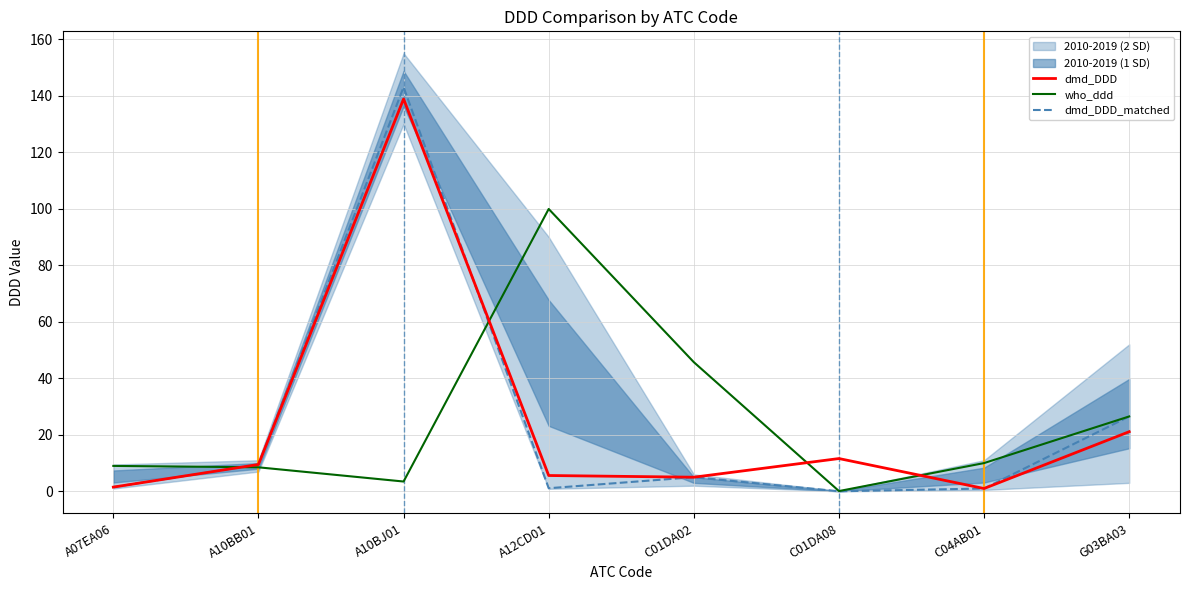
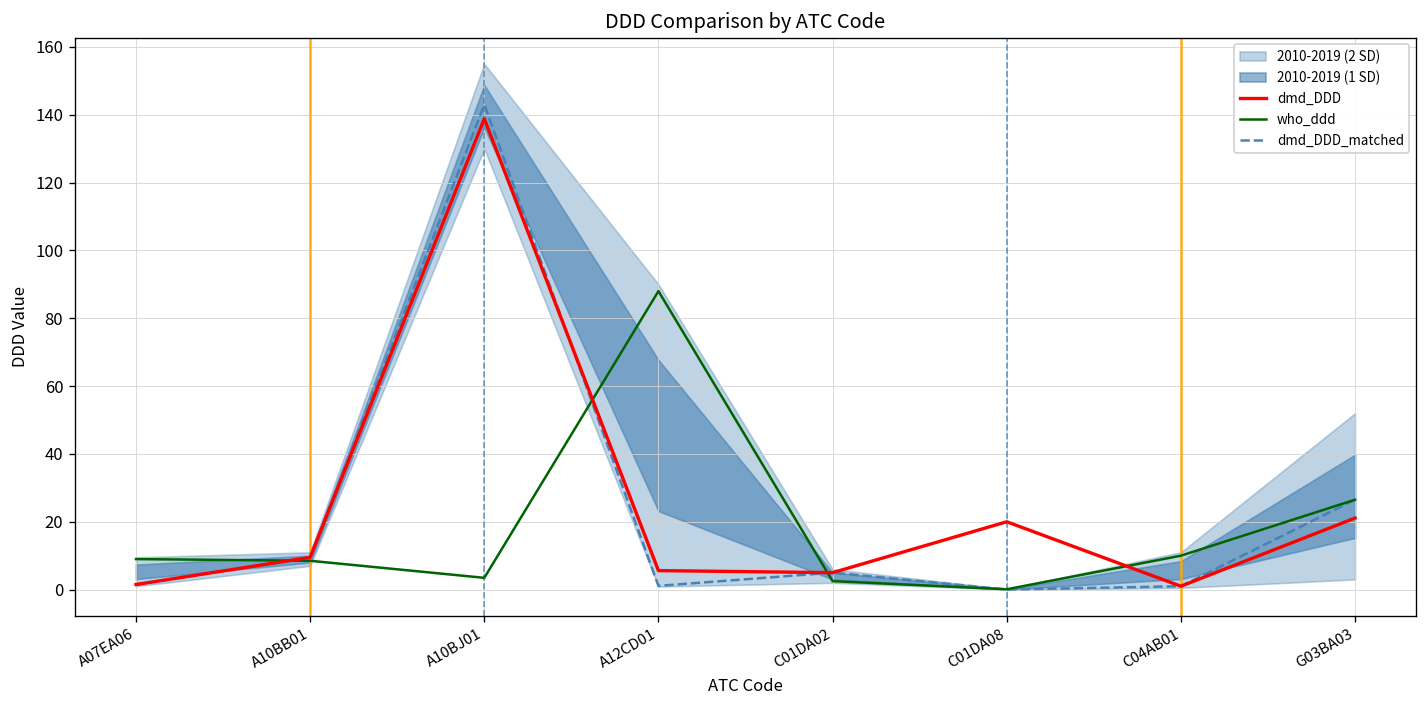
  {
    "dmd_DDD": {
      "A10BJ01": 139,
      "A12CD01": 6,
-     "C01DA08": 12,
+     "C01DA08": 20,
      "G03BA03": 21
    },
    "who_ddd": {
      "A10BB01": 9,
      "A10BJ01": 3,
-     "A12CD01": 100,
-     "C01DA02": 46,
+     "A12CD01": 88,
+     "C01DA02": 3,
      "C04AB01": 10
    }
  }
